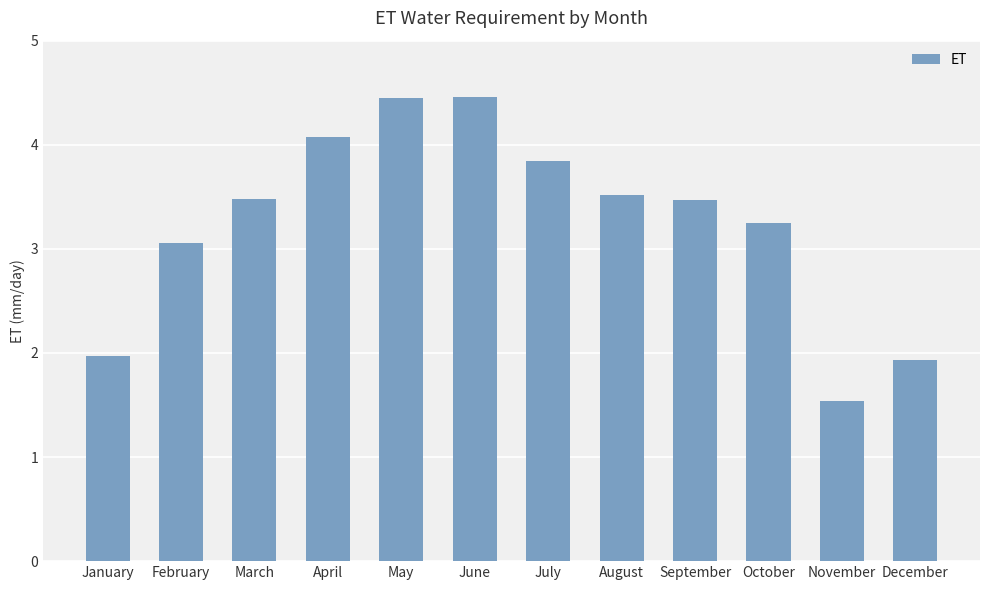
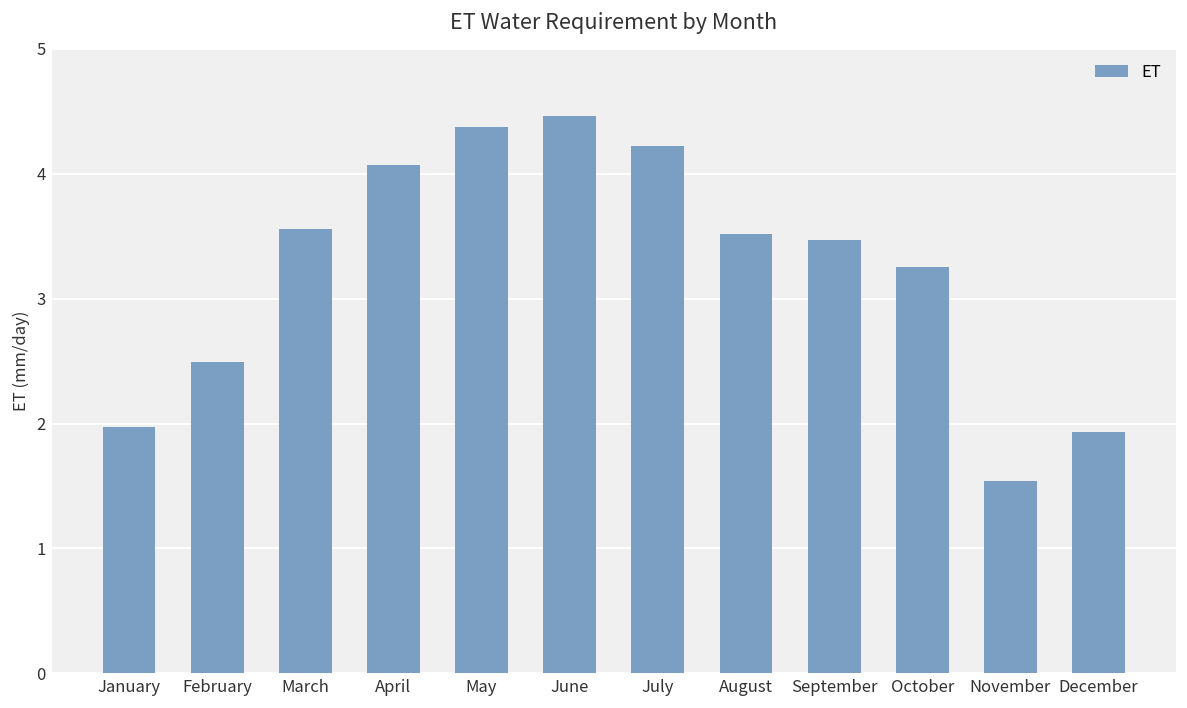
  {
    "January": 1.97,
-   "February": 3.06,
-   "March": 3.48,
+   "February": 2.49,
+   "March": 3.56,
    "April": 4.07,
-   "May": 4.45,
+   "May": 4.37,
    "June": 4.46,
-   "July": 3.84,
+   "July": 4.22,
    "August": 3.52,
    "September": 3.47,
    "October": 3.25,
    "November": 1.54,
    "December": 1.93
  }
